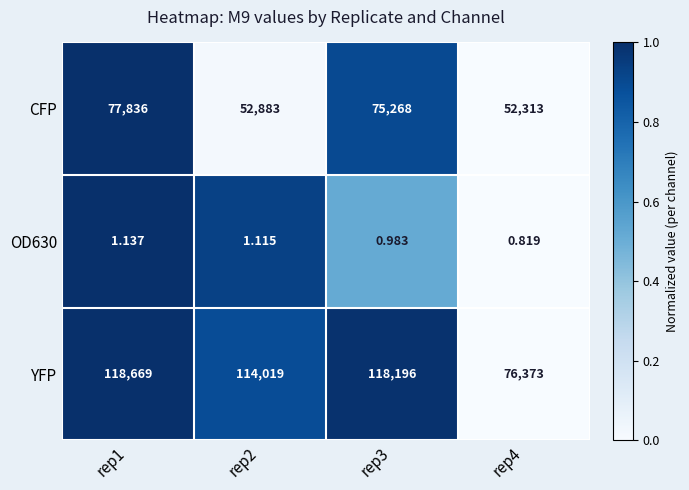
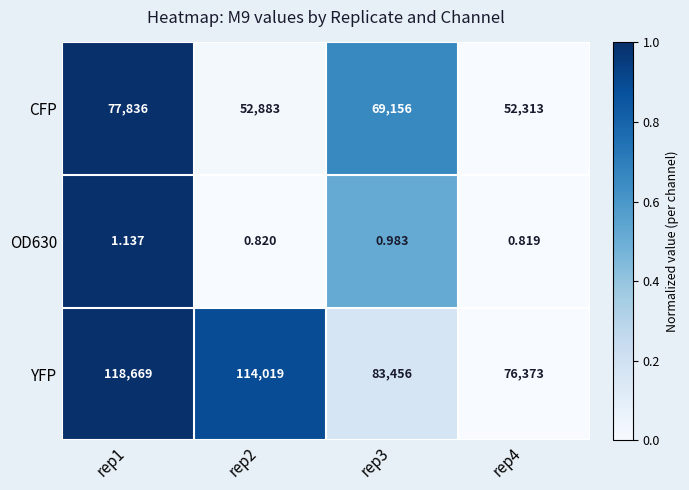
  {
    "CFP": {
      "rep1": "77,836",
      "rep2": "52,883",
-     "rep3": "75,268",
+     "rep3": "69,156",
      "rep4": "52,313"
    },
    "OD630": {
      "rep1": "1.137",
-     "rep2": "1.115",
+     "rep2": "0.820",
      "rep3": "0.983",
      "rep4": "0.819"
    },
    "YFP": {
      "rep1": "118,669",
      "rep2": "114,019",
-     "rep3": "118,196",
+     "rep3": "83,456",
      "rep4": "76,373"
    }
  }
